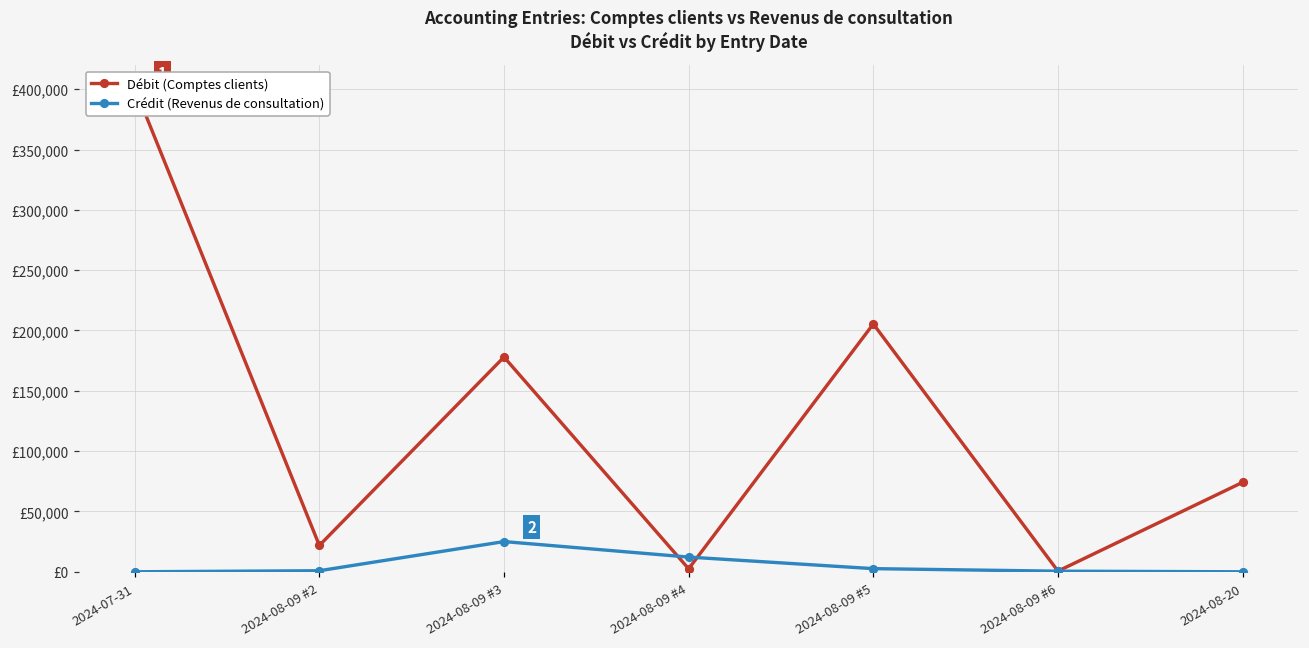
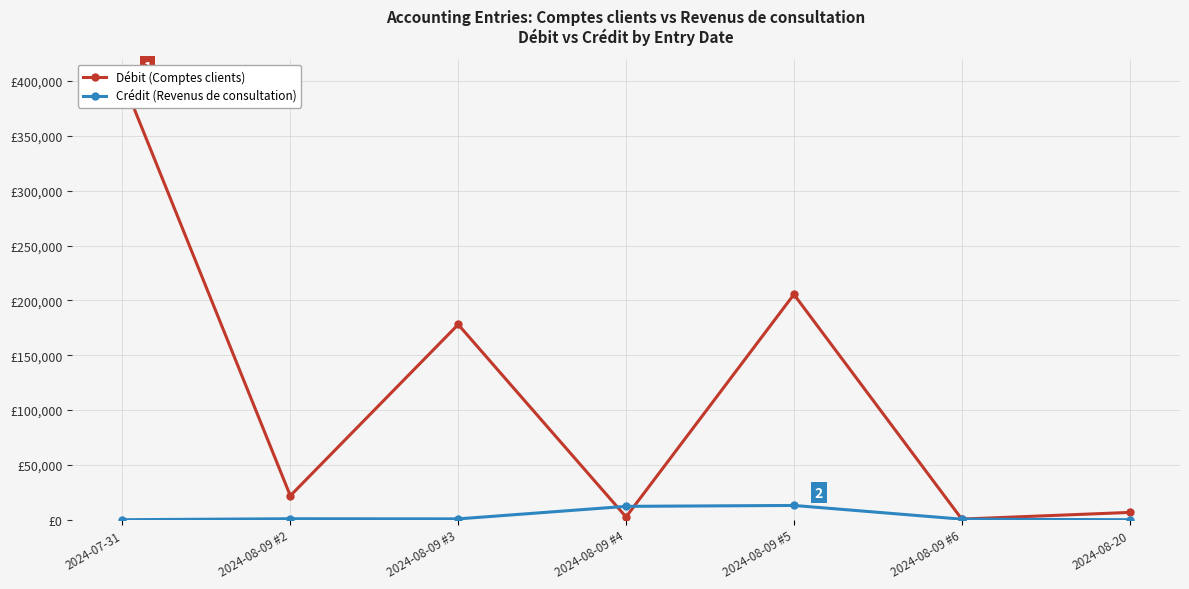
  {
    "Débit (Comptes clients)": {
      "2024-08-09 #2": "£22,000",
      "2024-08-09 #3": "£178,000",
      "2024-08-09 #4": "£2,000",
      "2024-08-09 #5": "£205,000",
-     "2024-08-20": "£74,000"
+     "2024-08-20": "£7,000"
    },
    "Crédit (Revenus de consultation)": {
      "2024-07-31": "£0",
      "2024-08-09 #2": "£1,000",
-     "2024-08-09 #3": "£25,000",
+     "2024-08-09 #3": "£1,000",
      "2024-08-09 #4": "£12,000",
-     "2024-08-09 #5": "£3,000",
+     "2024-08-09 #5": "£13,000",
      "2024-08-20": "£0"
    }
  }
